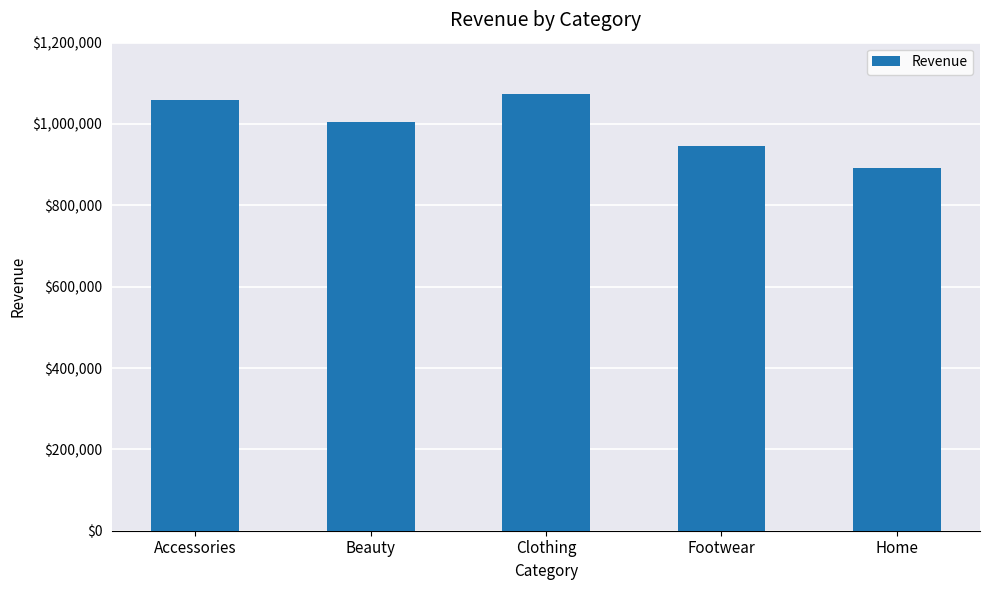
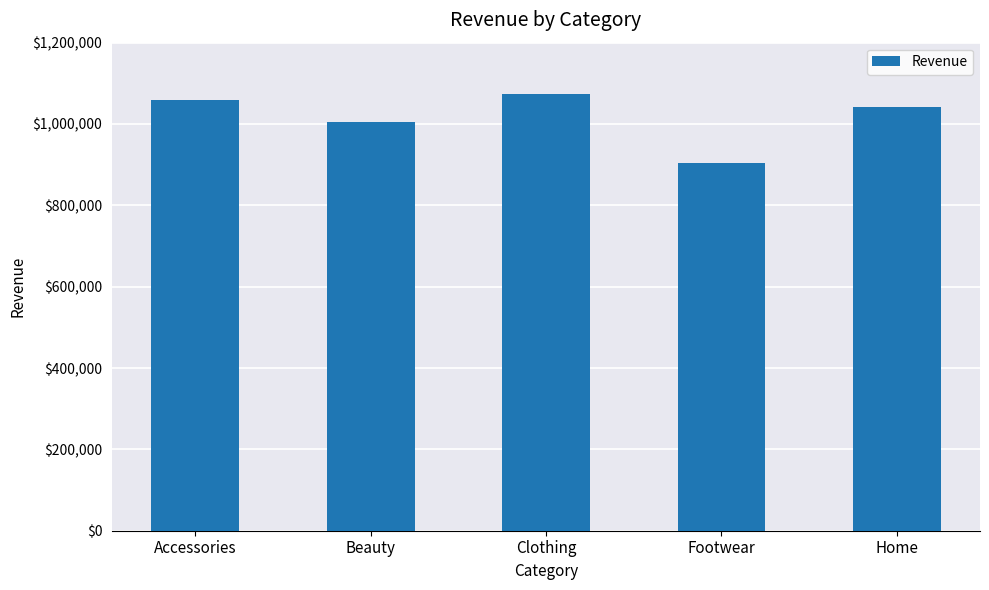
  {
    "Accessories": "$1,060,000",
    "Beauty": "$1,000,000",
    "Clothing": "$1,070,000",
-   "Footwear": "$950,000",
-   "Home": "$890,000"
+   "Footwear": "$910,000",
+   "Home": "$1,040,000"
  }
